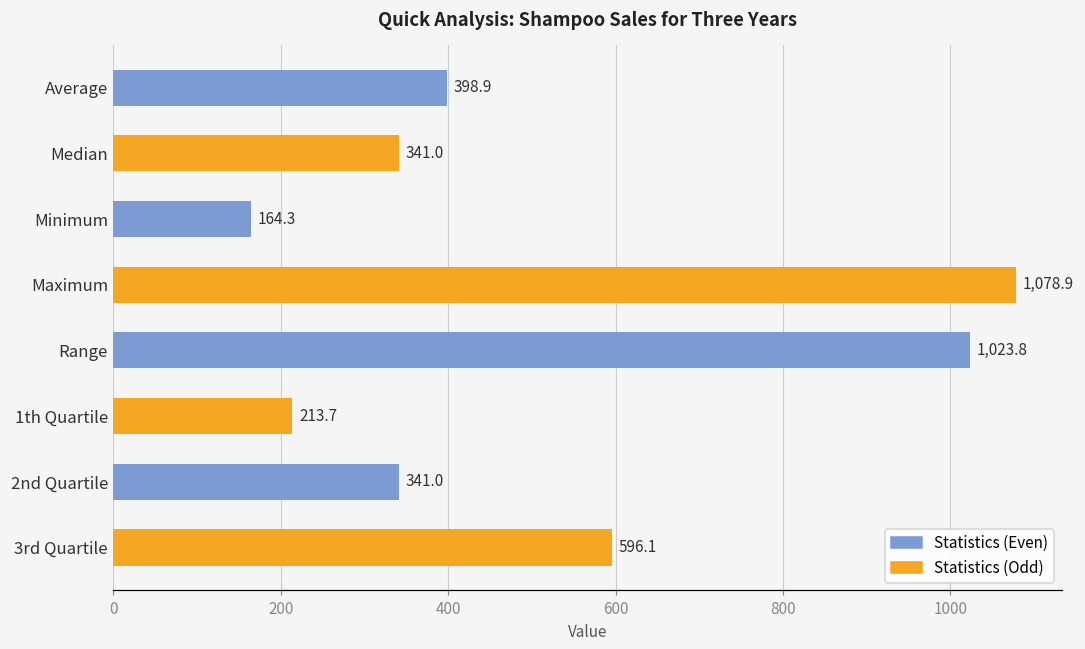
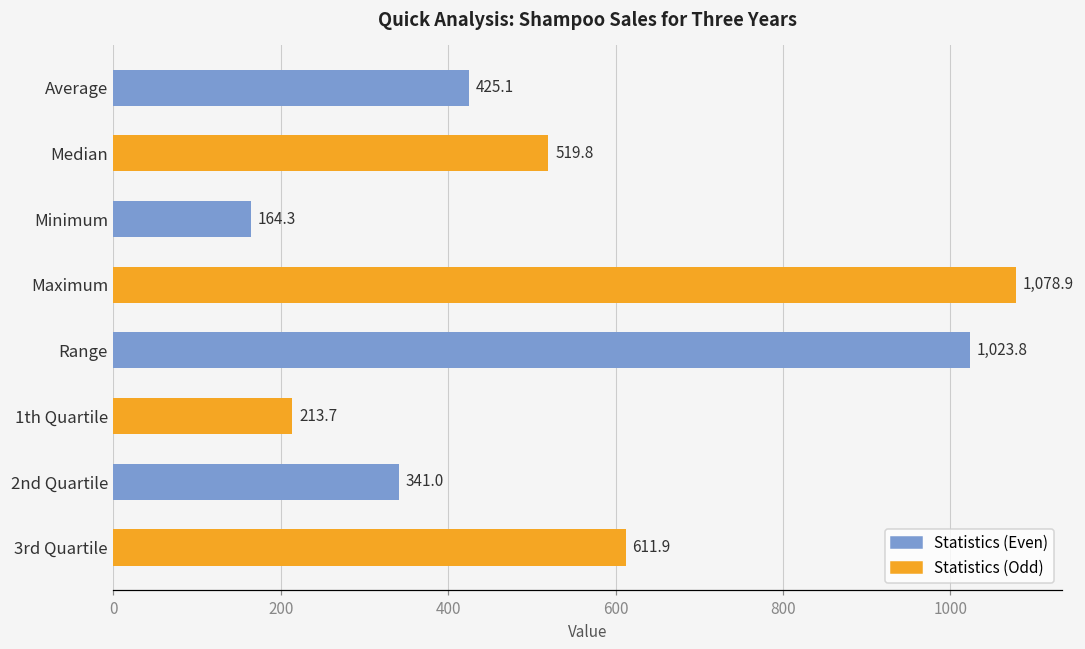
  {
-   "Average": "398.9",
-   "Median": "341.0",
+   "Average": "425.1",
+   "Median": "519.8",
    "Minimum": "164.3",
    "Maximum": "1,078.9",
    "Range": "1,023.8",
    "1th Quartile": "213.7",
    "2nd Quartile": "341.0",
-   "3rd Quartile": "596.1"
+   "3rd Quartile": "611.9"
  }
